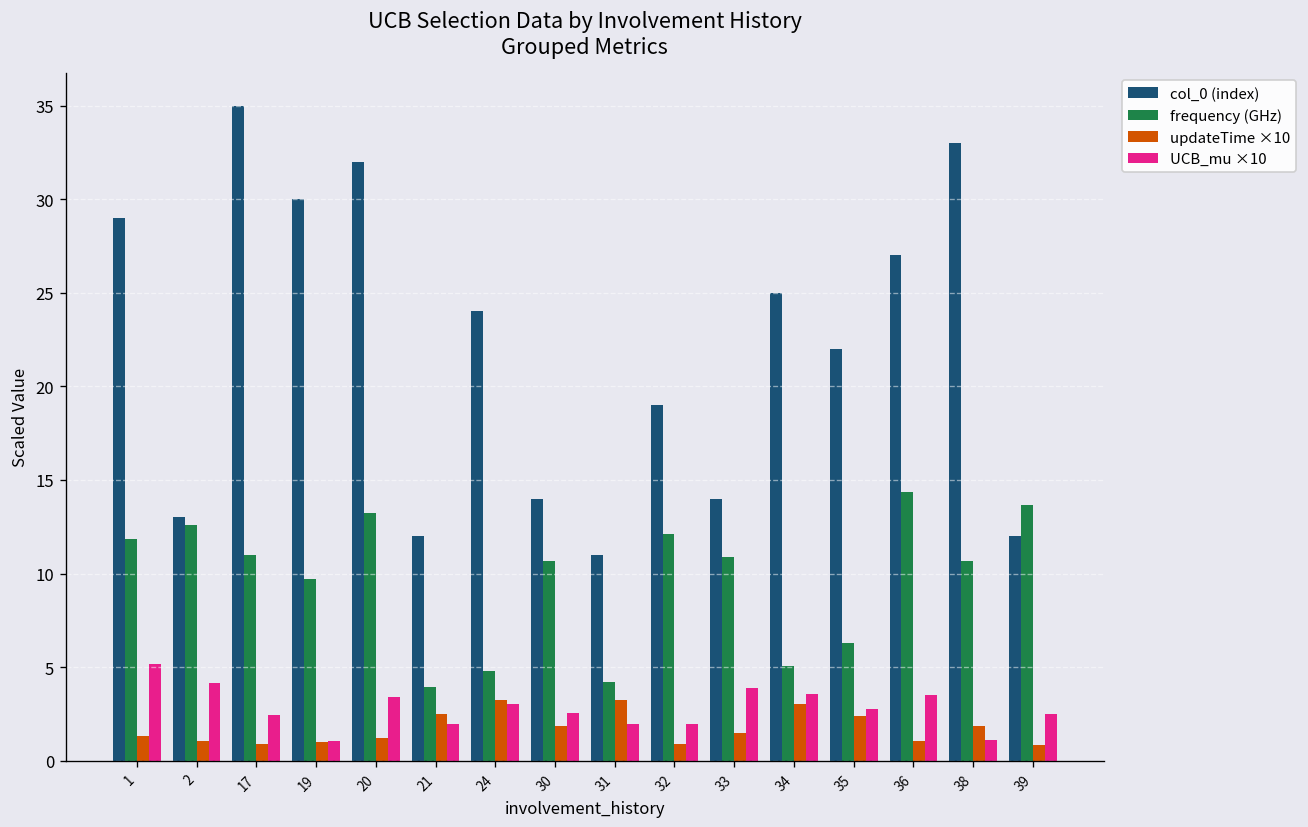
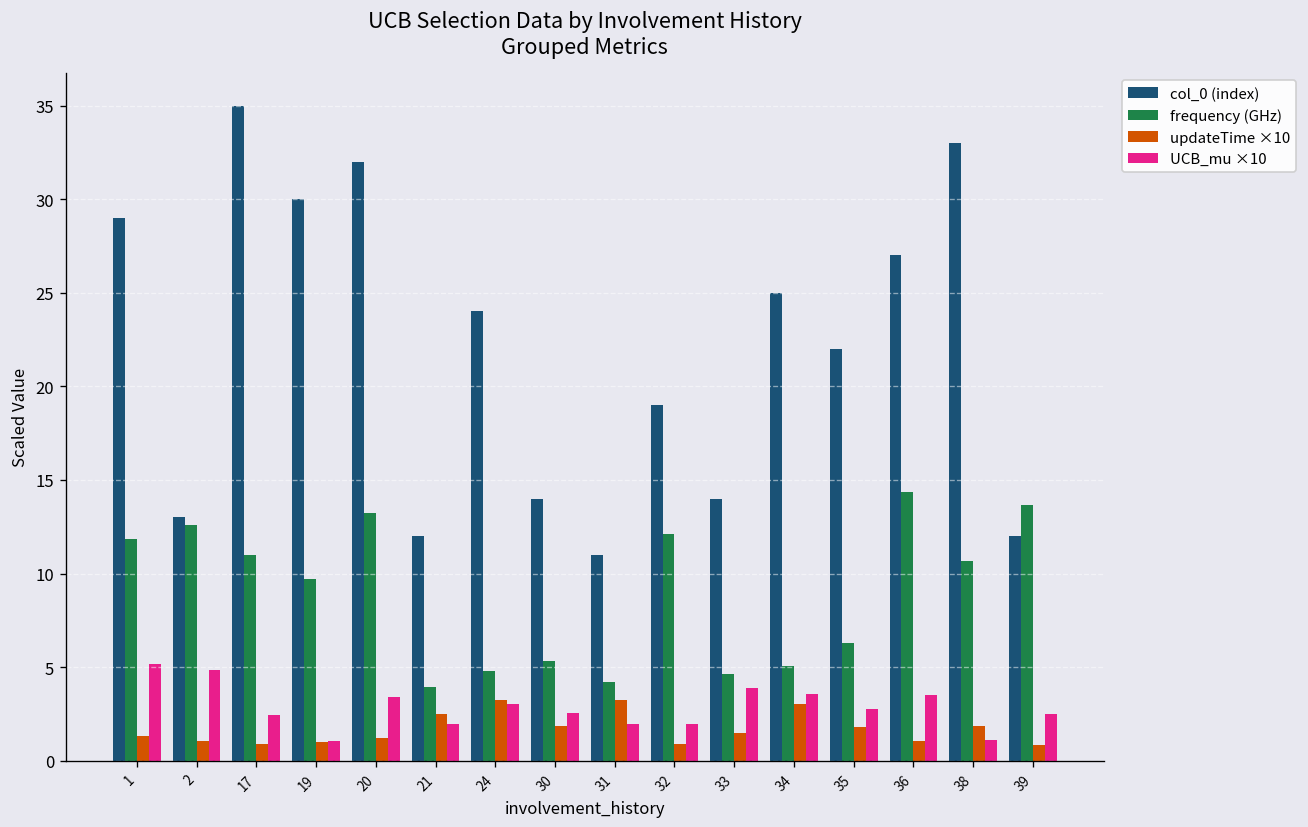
  {
    "col_0 (index)": {
      "1": 29.0,
      "2": 13.0,
      "17": 35.0,
      "19": 30.0,
      "20": 32.0,
      "21": 12.0,
      "24": 24.0,
      "30": 14.0,
      "31": 11.0,
      "32": 19.0,
      "33": 14.0,
      "34": 25.0,
      "35": 22.0,
      "36": 27.0,
      "38": 33.0,
      "39": 12.0
    },
    "frequency (GHz)": {
      "1": 11.9,
      "2": 12.6,
      "17": 11.0,
      "19": 9.7,
      "20": 13.2,
      "21": 3.9,
      "24": 4.8,
-     "30": 10.7,
+     "30": 5.3,
      "31": 4.2,
      "32": 12.1,
-     "33": 10.9,
+     "33": 4.6,
      "34": 5.1,
      "35": 6.3,
      "36": 14.4,
      "38": 10.6,
      "39": 13.7
    },
    "updateTime ×10": {
      "1": 1.3,
      "2": 1.1,
      "17": 0.9,
      "19": 1.0,
      "20": 1.2,
      "21": 2.5,
      "24": 3.2,
      "30": 1.8,
      "31": 3.2,
      "32": 0.9,
      "33": 1.5,
      "34": 3.0,
-     "35": 2.4,
+     "35": 1.8,
      "36": 1.1,
      "38": 1.9,
      "39": 0.9
    },
    "UCB_mu ×10": {
      "1": 5.2,
-     "2": 4.1,
+     "2": 4.9,
      "17": 2.4,
      "19": 1.1,
      "20": 3.4,
      "21": 2.0,
      "24": 3.0,
      "30": 2.5,
      "31": 2.0,
      "32": 2.0,
      "33": 3.9,
      "34": 3.6,
      "35": 2.8,
      "36": 3.5,
      "38": 1.1,
      "39": 2.5
    }
  }
